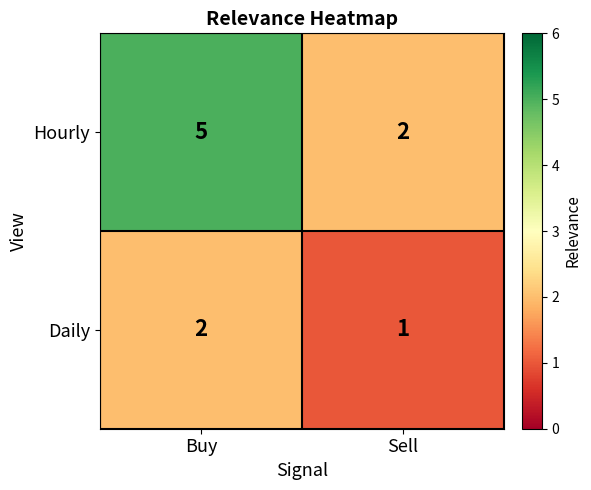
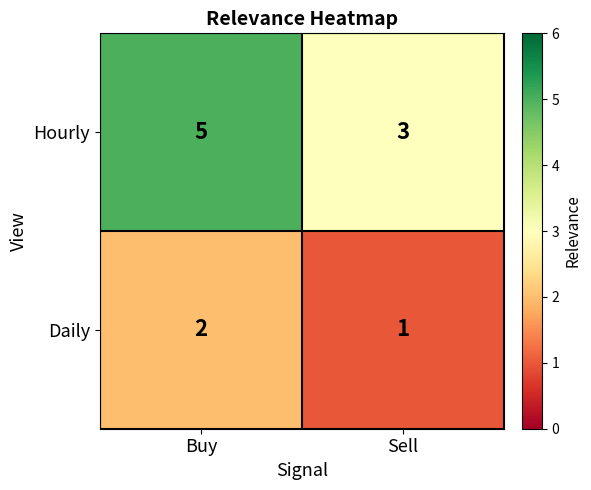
  {
    "Hourly": {
      "Buy": 5,
-     "Sell": 2
+     "Sell": 3
    },
    "Daily": {
      "Buy": 2,
      "Sell": 1
    }
  }
